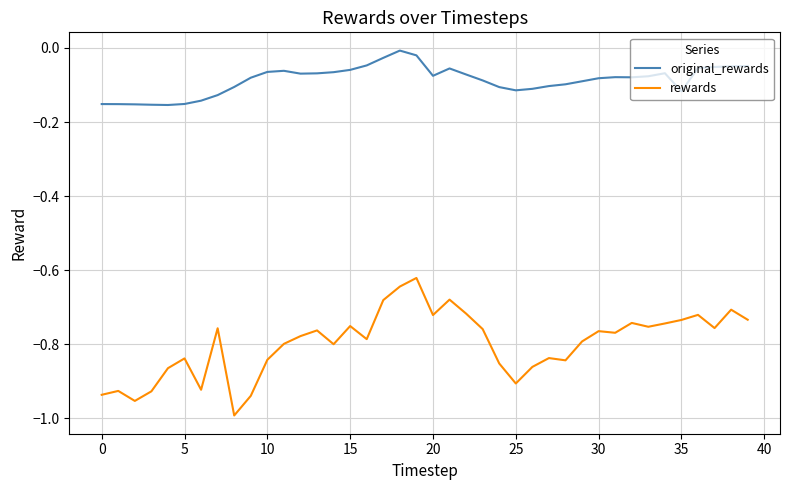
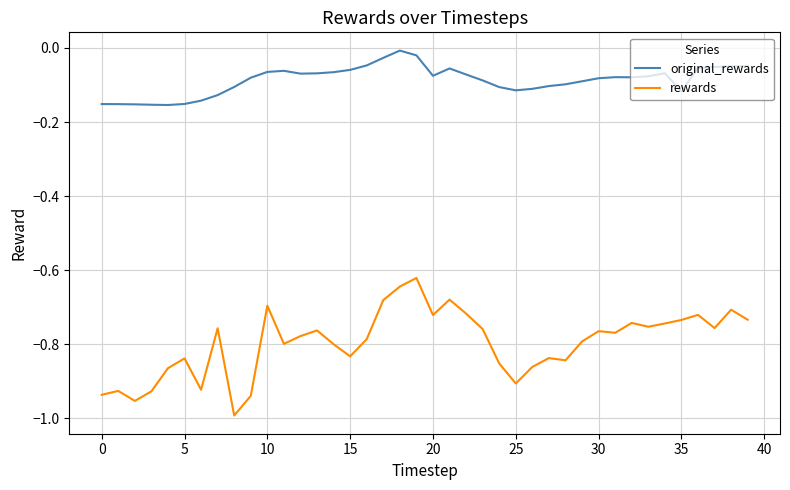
  {
    "original_rewards": {
      "0": -0.15,
      "5": -0.15,
      "10": -0.06,
      "15": -0.06,
      "20": -0.08,
      "25": -0.11,
      "30": -0.08
    },
    "rewards": {
      "0": -0.94,
      "5": -0.84,
-     "10": -0.84,
-     "15": -0.75,
+     "10": -0.70,
+     "15": -0.83,
      "20": -0.72,
      "25": -0.91,
      "30": -0.76,
      "35": -0.73
    }
  }
